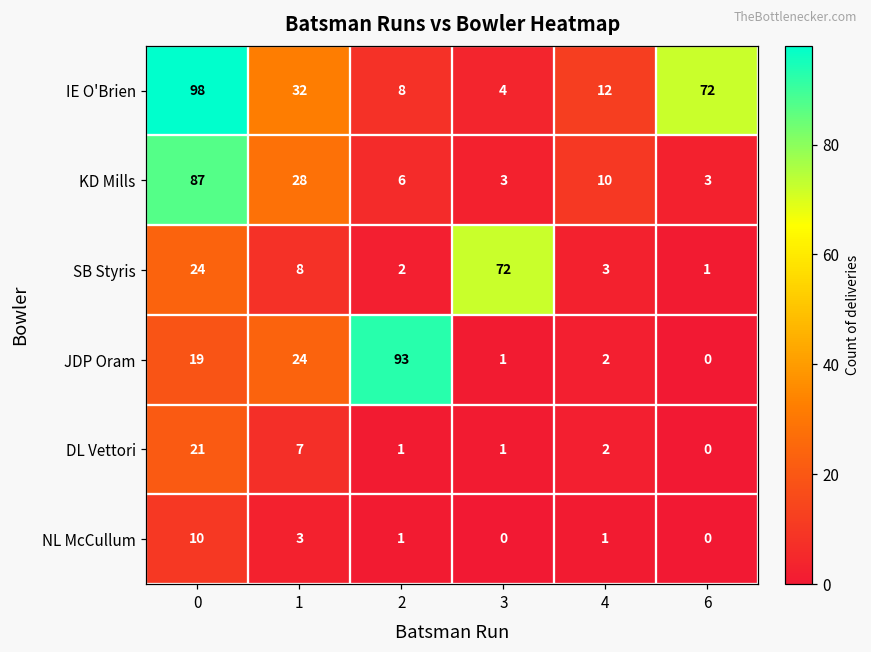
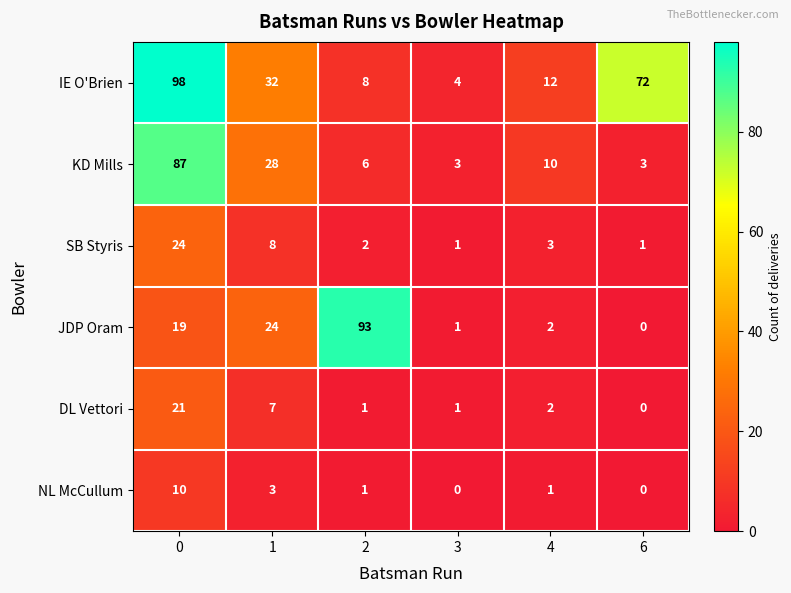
  {
    "IE O'Brien": {
      "0": 98,
      "1": 32,
      "2": 8,
      "3": 4,
      "4": 12,
      "6": 72
    },
    "KD Mills": {
      "0": 87,
      "1": 28,
      "2": 6,
      "3": 3,
      "4": 10,
      "6": 3
    },
    "SB Styris": {
      "0": 24,
      "1": 8,
      "2": 2,
-     "3": 72,
+     "3": 1,
      "4": 3,
      "6": 1
    },
    "JDP Oram": {
      "0": 19,
      "1": 24,
      "2": 93,
      "3": 1,
      "4": 2,
      "6": 0
    },
    "DL Vettori": {
      "0": 21,
      "1": 7,
      "2": 1,
      "3": 1,
      "4": 2,
      "6": 0
    },
    "NL McCullum": {
      "0": 10,
      "1": 3,
      "2": 1,
      "3": 0,
      "4": 1,
      "6": 0
    }
  }
